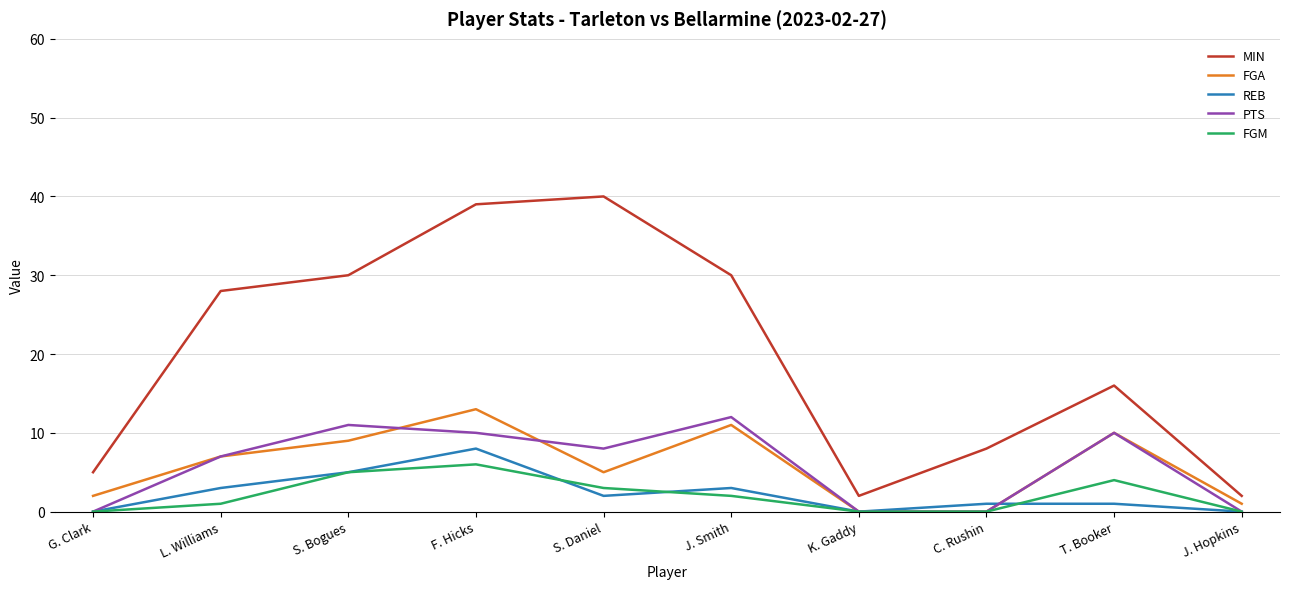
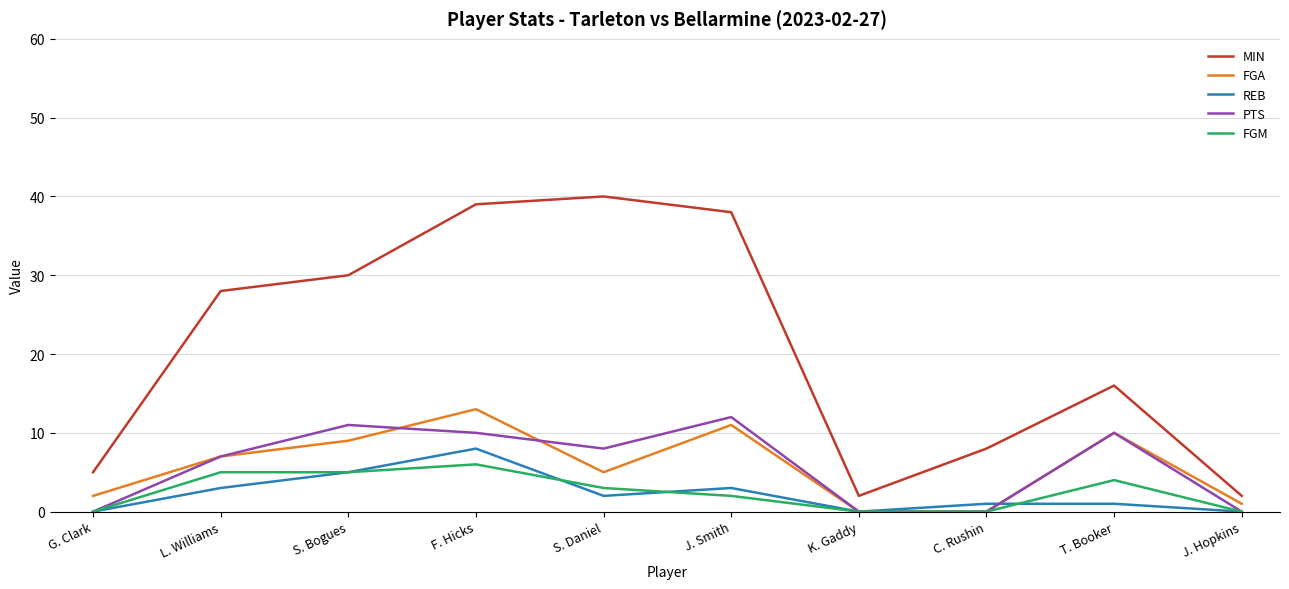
  {
    "MIN": {
      "G. Clark": 5,
      "L. Williams": 28,
      "S. Bogues": 30,
      "F. Hicks": 39,
      "S. Daniel": 40,
-     "J. Smith": 30,
+     "J. Smith": 38,
      "K. Gaddy": 2,
      "C. Rushin": 8,
      "T. Booker": 16,
      "J. Hopkins": 2
    },
    "FGA": {
      "G. Clark": 2,
      "S. Bogues": 9,
      "F. Hicks": 13,
      "S. Daniel": 5,
      "J. Smith": 11,
      "J. Hopkins": 1
    },
    "REB": {
      "L. Williams": 3,
      "F. Hicks": 8,
      "S. Daniel": 2,
      "J. Smith": 3,
      "C. Rushin": 1,
      "T. Booker": 1
    },
    "PTS": {
      "S. Bogues": 11,
      "F. Hicks": 10,
      "S. Daniel": 8,
      "J. Smith": 12
    },
    "FGM": {
-     "L. Williams": 1,
+     "L. Williams": 5,
      "F. Hicks": 6,
      "S. Daniel": 3,
      "J. Smith": 2,
      "T. Booker": 4
    }
  }
